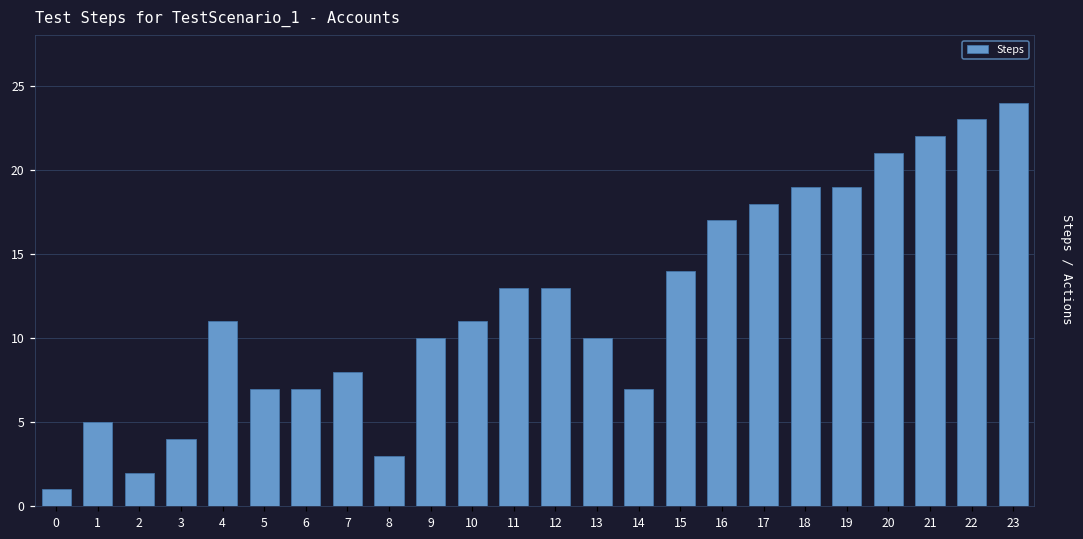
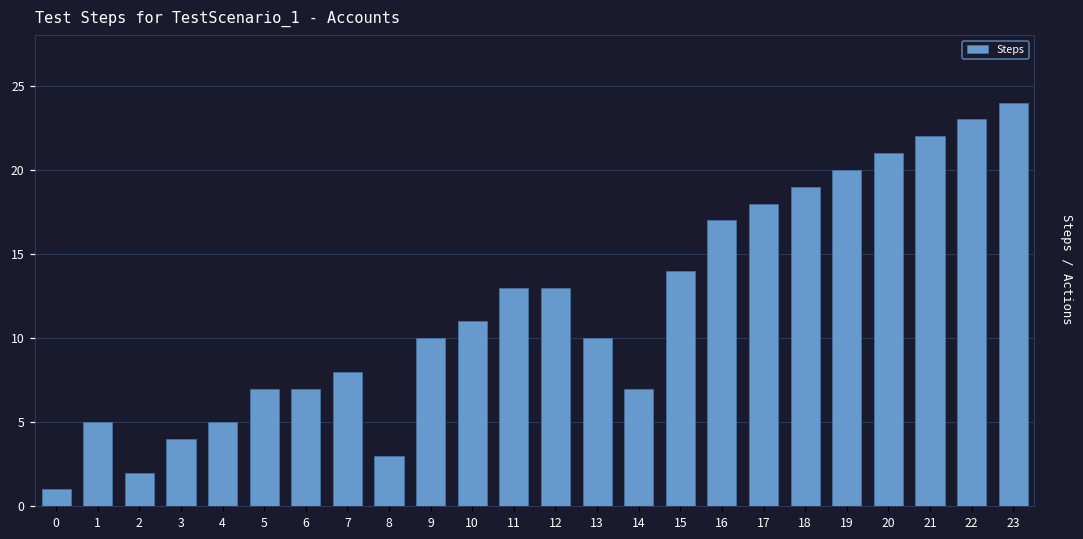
  {
    "0": 1,
    "1": 5,
    "2": 2,
    "3": 4,
-   "4": 11,
+   "4": 5,
    "5": 7,
    "6": 7,
    "7": 8,
    "8": 3,
    "9": 10,
    "10": 11,
    "11": 13,
    "12": 13,
    "13": 10,
    "14": 7,
    "15": 14,
    "16": 17,
    "17": 18,
    "18": 19,
-   "19": 19,
+   "19": 20,
    "20": 21,
    "21": 22,
    "22": 23,
    "23": 24
  }
